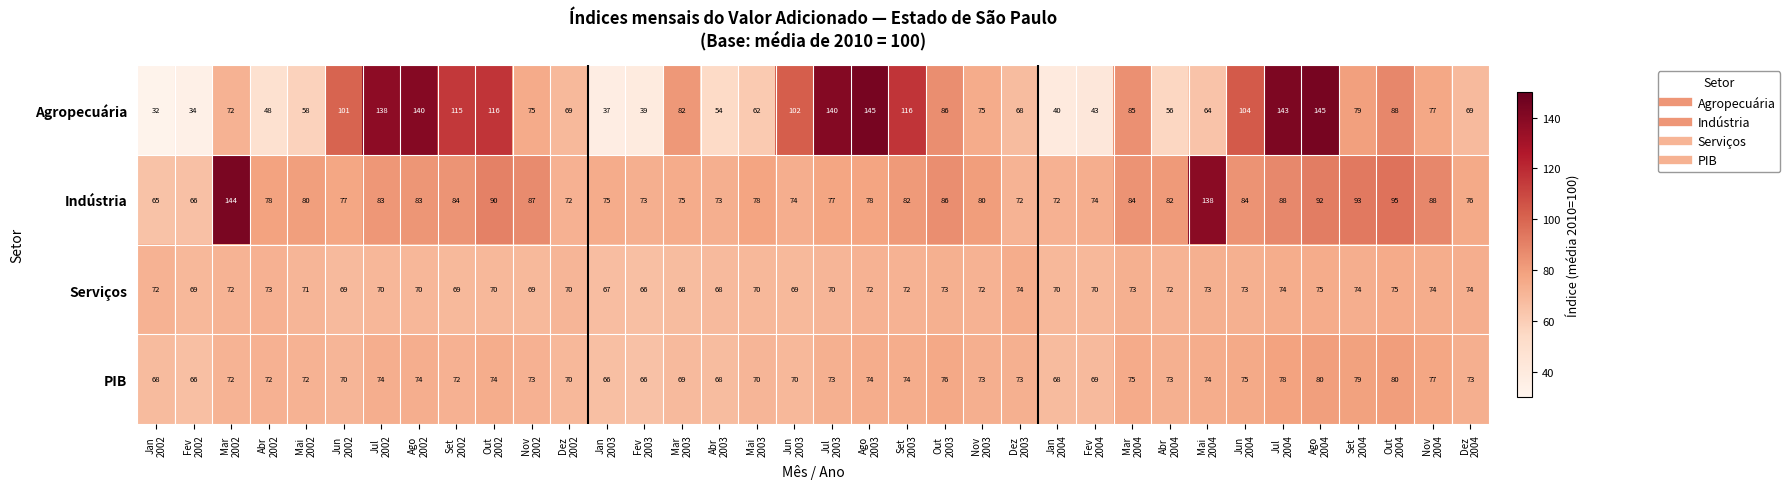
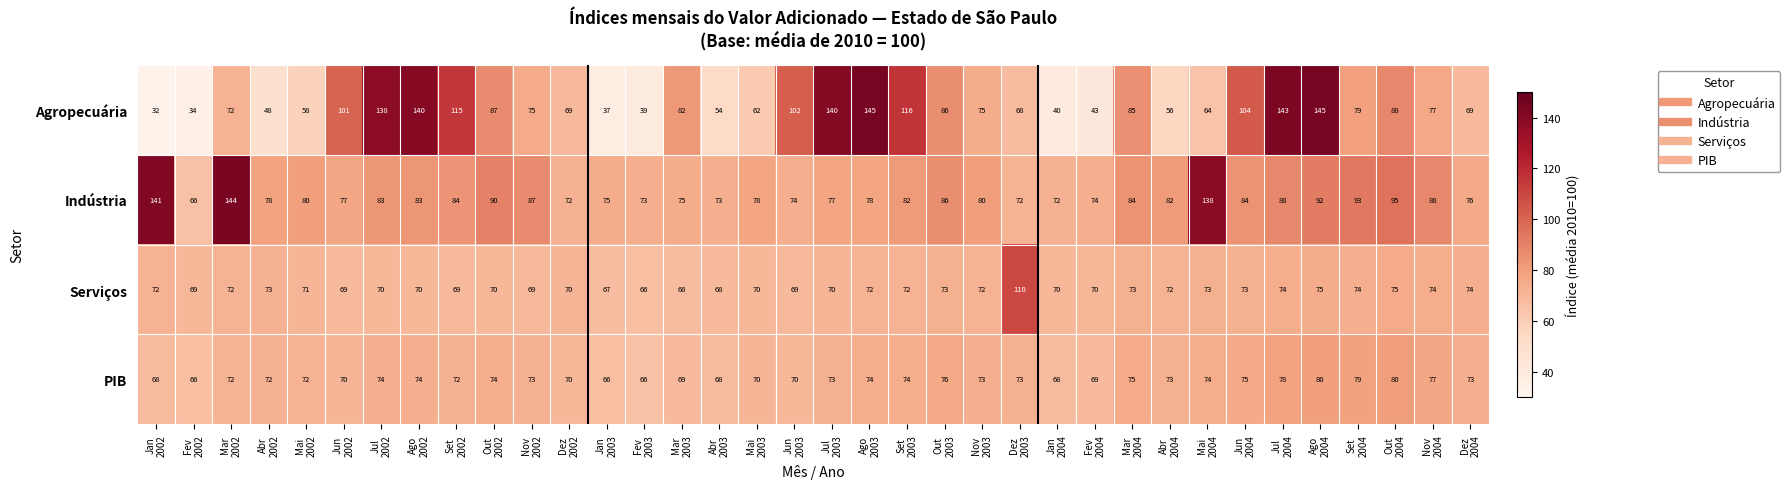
  {
    "Agropecuária": {
      "Jan 2002": 32,
      "Fev 2002": 34,
      "Mar 2002": 72,
      "Abr 2002": 48,
      "Mai 2002": 58,
      "Jun 2002": 101,
      "Jul 2002": 138,
      "Ago 2002": 140,
      "Set 2002": 115,
-     "Out 2002": 116,
+     "Out 2002": 87,
      "Nov 2002": 75,
      "Dez 2002": 69,
      "Jan 2003": 37,
      "Fev 2003": 39,
      "Mar 2003": 82,
      "Abr 2003": 54,
      "Mai 2003": 62,
      "Jun 2003": 102,
      "Jul 2003": 140,
      "Ago 2003": 145,
      "Set 2003": 116,
      "Out 2003": 86,
      "Nov 2003": 75,
      "Dez 2003": 68,
      "Jan 2004": 40,
      "Fev 2004": 43,
      "Mar 2004": 85,
      "Abr 2004": 56,
      "Mai 2004": 64,
      "Jun 2004": 104,
      "Jul 2004": 143,
      "Ago 2004": 145,
      "Set 2004": 79,
      "Out 2004": 88,
      "Nov 2004": 77,
      "Dez 2004": 69
    },
    "Indústria": {
-     "Jan 2002": 65,
+     "Jan 2002": 141,
      "Fev 2002": 66,
      "Mar 2002": 144,
      "Abr 2002": 78,
      "Mai 2002": 80,
      "Jun 2002": 77,
      "Jul 2002": 83,
      "Ago 2002": 83,
      "Set 2002": 84,
      "Out 2002": 90,
      "Nov 2002": 87,
      "Dez 2002": 72,
      "Jan 2003": 75,
      "Fev 2003": 73,
      "Mar 2003": 75,
      "Abr 2003": 73,
      "Mai 2003": 78,
      "Jun 2003": 74,
      "Jul 2003": 77,
      "Ago 2003": 78,
      "Set 2003": 82,
      "Out 2003": 86,
      "Nov 2003": 80,
      "Dez 2003": 72,
      "Jan 2004": 72,
      "Fev 2004": 74,
      "Mar 2004": 84,
      "Abr 2004": 82,
      "Mai 2004": 138,
      "Jun 2004": 84,
      "Jul 2004": 88,
      "Ago 2004": 92,
      "Set 2004": 93,
      "Out 2004": 95,
      "Nov 2004": 88,
      "Dez 2004": 76
    },
    "Serviços": {
      "Jan 2002": 72,
      "Fev 2002": 69,
      "Mar 2002": 72,
      "Abr 2002": 73,
      "Mai 2002": 71,
      "Jun 2002": 69,
      "Jul 2002": 70,
      "Ago 2002": 70,
      "Set 2002": 69,
      "Out 2002": 70,
      "Nov 2002": 69,
      "Dez 2002": 70,
      "Jan 2003": 67,
      "Fev 2003": 66,
      "Mar 2003": 68,
      "Abr 2003": 68,
      "Mai 2003": 70,
      "Jun 2003": 69,
      "Jul 2003": 70,
      "Ago 2003": 72,
      "Set 2003": 72,
      "Out 2003": 73,
      "Nov 2003": 72,
-     "Dez 2003": 74,
+     "Dez 2003": 110,
      "Jan 2004": 70,
      "Fev 2004": 70,
      "Mar 2004": 73,
      "Abr 2004": 72,
      "Mai 2004": 73,
      "Jun 2004": 73,
      "Jul 2004": 74,
      "Ago 2004": 75,
      "Set 2004": 74,
      "Out 2004": 75,
      "Nov 2004": 74,
      "Dez 2004": 74
    },
    "PIB": {
      "Jan 2002": 68,
      "Fev 2002": 66,
      "Mar 2002": 72,
      "Abr 2002": 72,
      "Mai 2002": 72,
      "Jun 2002": 70,
      "Jul 2002": 74,
      "Ago 2002": 74,
      "Set 2002": 72,
      "Out 2002": 74,
      "Nov 2002": 73,
      "Dez 2002": 70,
      "Jan 2003": 66,
      "Fev 2003": 66,
      "Mar 2003": 69,
      "Abr 2003": 68,
      "Mai 2003": 70,
      "Jun 2003": 70,
      "Jul 2003": 73,
      "Ago 2003": 74,
      "Set 2003": 74,
      "Out 2003": 76,
      "Nov 2003": 73,
      "Dez 2003": 73,
      "Jan 2004": 68,
      "Fev 2004": 69,
      "Mar 2004": 75,
      "Abr 2004": 73,
      "Mai 2004": 74,
      "Jun 2004": 75,
      "Jul 2004": 78,
      "Ago 2004": 80,
      "Set 2004": 79,
      "Out 2004": 80,
      "Nov 2004": 77,
      "Dez 2004": 73
    }
  }
